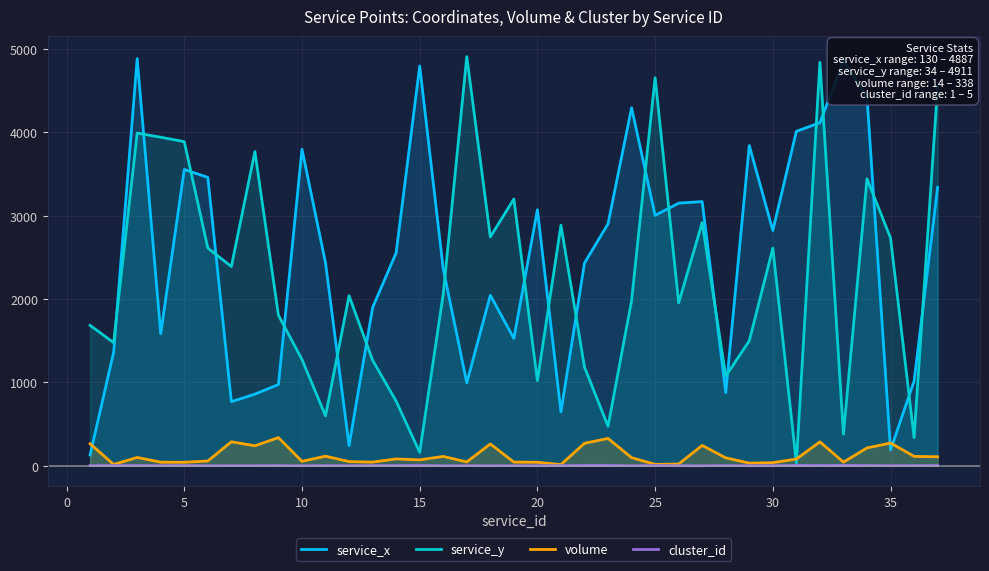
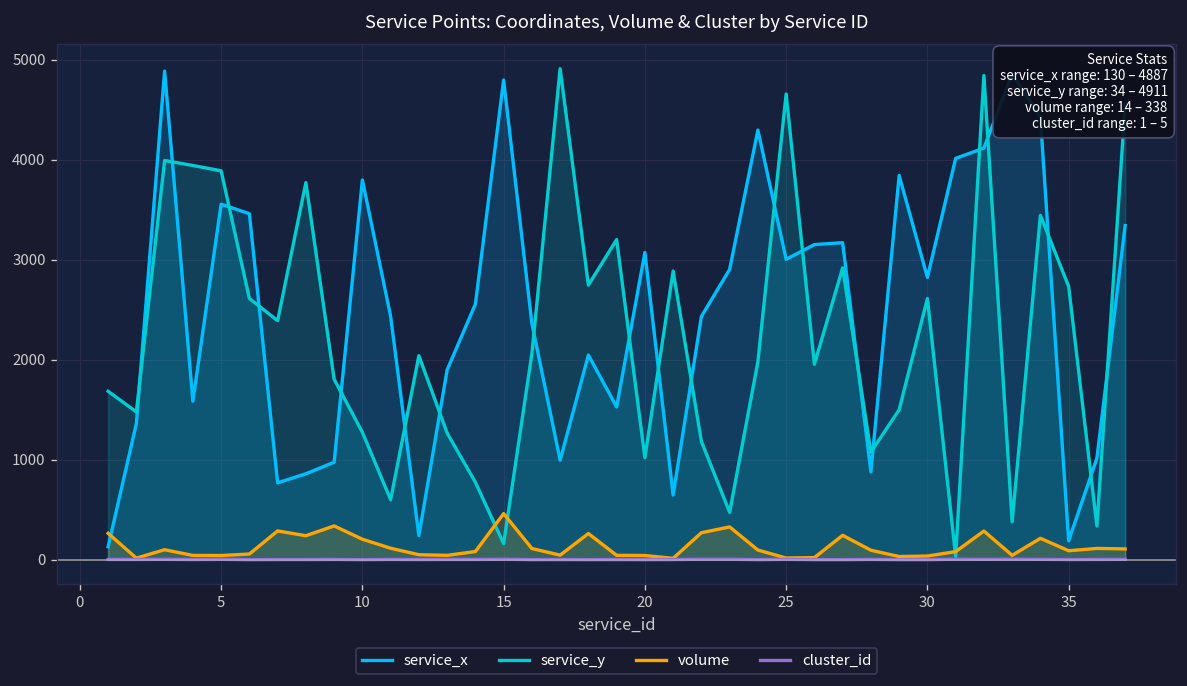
  {
    "volume": {
      "5": 0,
-     "10": 100,
-     "15": 100,
+     "10": 200,
+     "15": 500,
      "20": 0,
      "30": 0,
-     "35": 300
+     "35": 100
    },
    "cluster_id": {
      "5": 0,
      "10": 0,
      "15": 0,
      "20": 0,
      "30": 0,
      "35": 0
    }
  }
